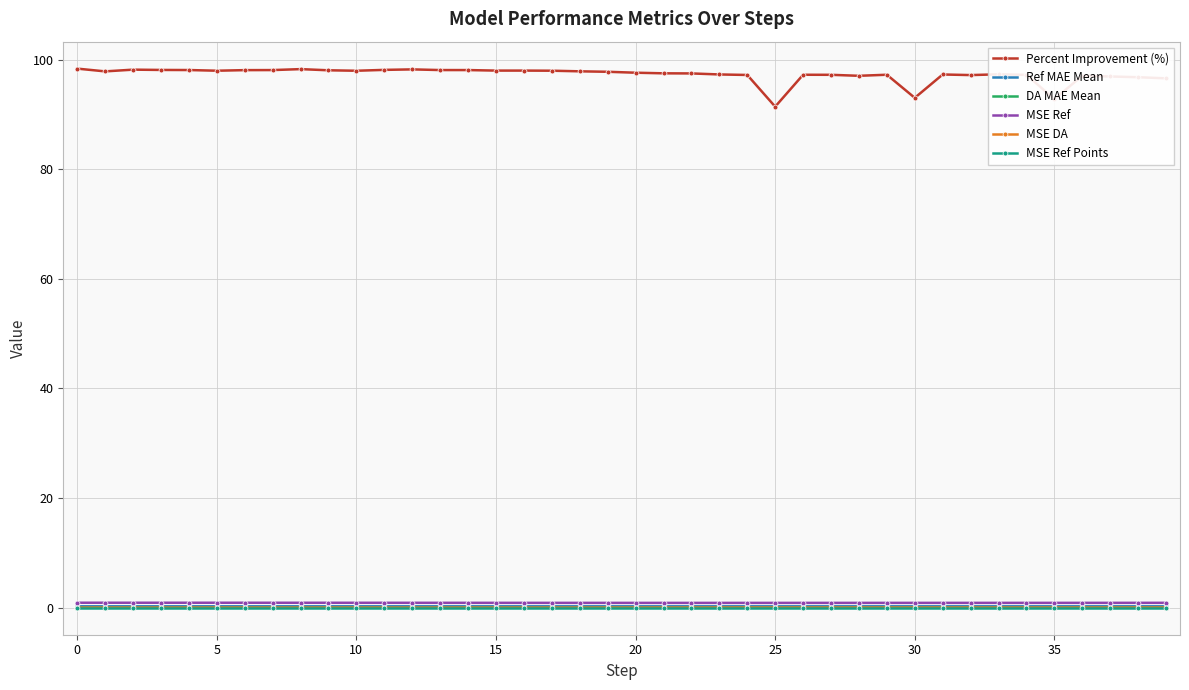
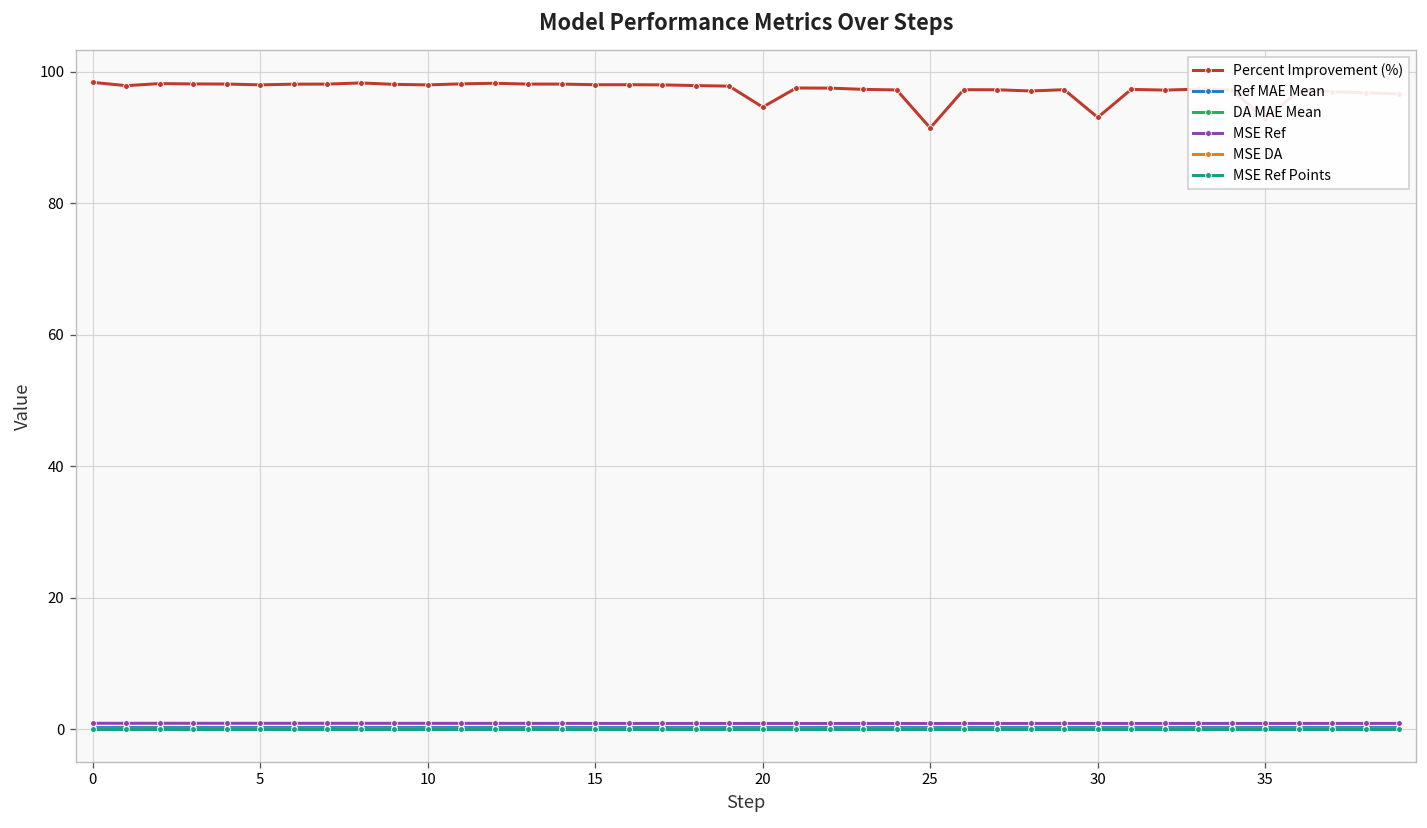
  {
    "Percent Improvement (%)": {
      "0": 98,
      "5": 98,
      "10": 98,
      "15": 98,
-     "20": 98,
+     "20": 95,
      "25": 91,
      "30": 93
    },
    "MSE Ref": {
      "0": 1,
      "5": 1,
      "10": 1,
      "15": 1,
      "20": 1,
      "25": 1,
      "30": 1,
      "35": 1
    }
  }
